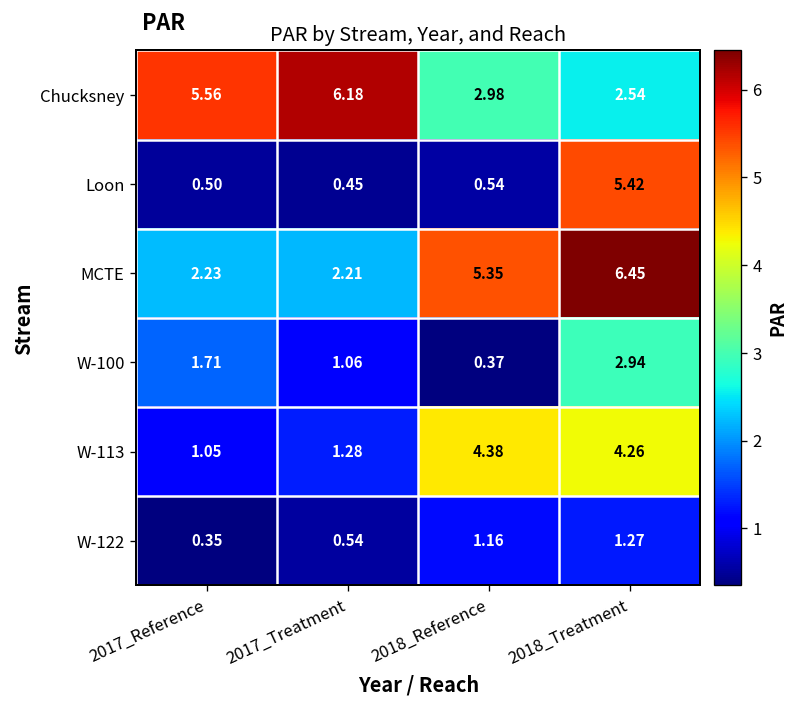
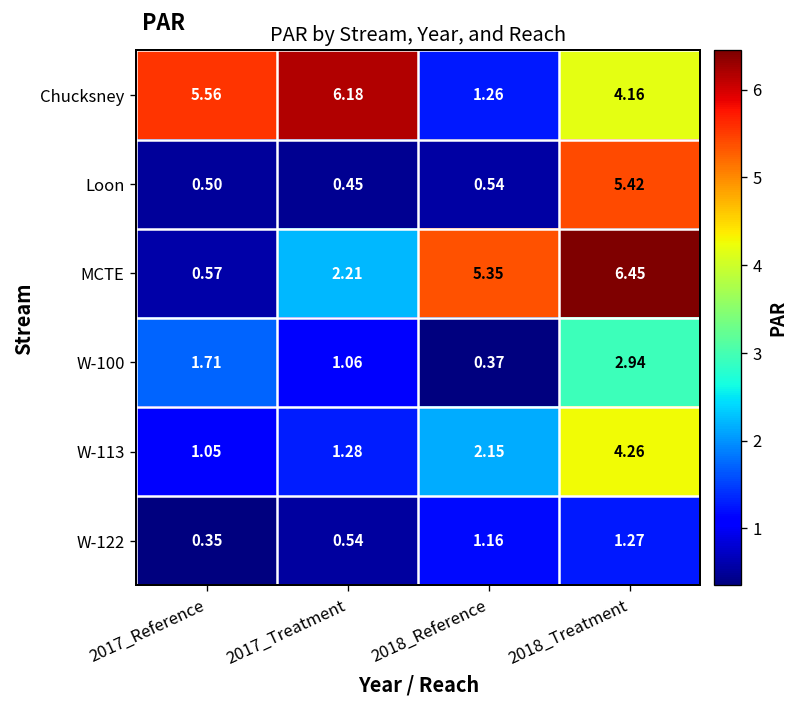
  {
    "Chucksney": {
      "2017_Reference": 5.56,
      "2017_Treatment": 6.18,
-     "2018_Reference": 2.98,
-     "2018_Treatment": 2.54
+     "2018_Reference": 1.26,
+     "2018_Treatment": 4.16
    },
    "Loon": {
      "2017_Reference": 0.50,
      "2017_Treatment": 0.45,
      "2018_Reference": 0.54,
      "2018_Treatment": 5.42
    },
    "MCTE": {
-     "2017_Reference": 2.23,
+     "2017_Reference": 0.57,
      "2017_Treatment": 2.21,
      "2018_Reference": 5.35,
      "2018_Treatment": 6.45
    },
    "W-100": {
      "2017_Reference": 1.71,
      "2017_Treatment": 1.06,
      "2018_Reference": 0.37,
      "2018_Treatment": 2.94
    },
    "W-113": {
      "2017_Reference": 1.05,
      "2017_Treatment": 1.28,
-     "2018_Reference": 4.38,
+     "2018_Reference": 2.15,
      "2018_Treatment": 4.26
    },
    "W-122": {
      "2017_Reference": 0.35,
      "2017_Treatment": 0.54,
      "2018_Reference": 1.16,
      "2018_Treatment": 1.27
    }
  }
